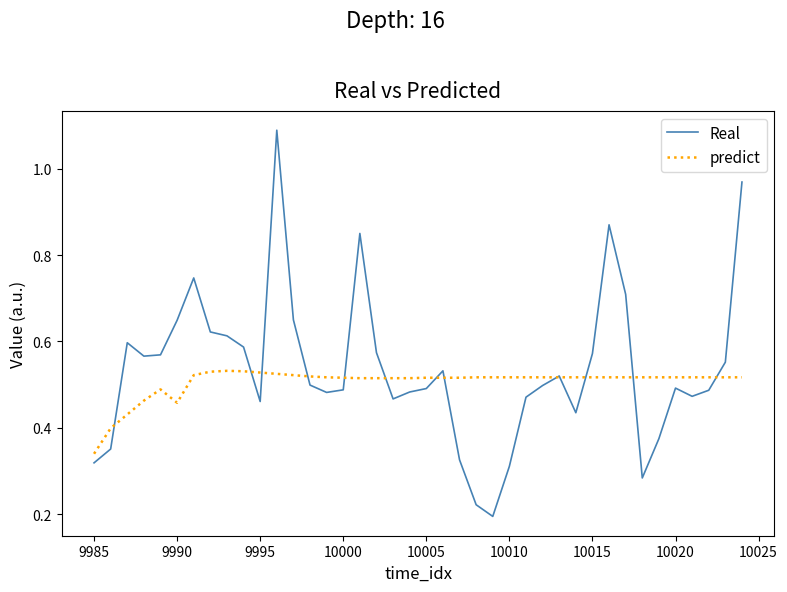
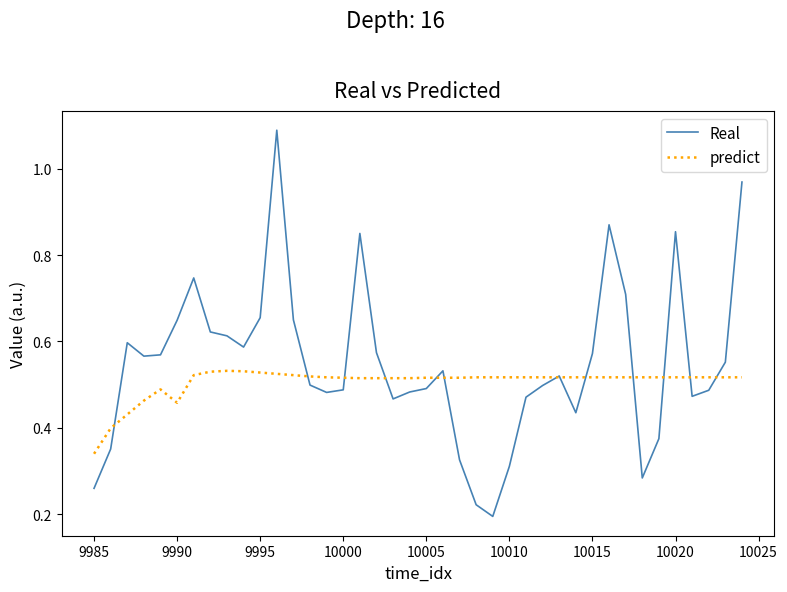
  {
    "Real": {
-     "9985": 0.32,
+     "9985": 0.26,
      "9990": 0.65,
-     "9995": 0.46,
+     "9995": 0.66,
      "10000": 0.49,
      "10005": 0.49,
      "10010": 0.31,
      "10015": 0.57,
-     "10020": 0.49
+     "10020": 0.85
    },
    "predict": {
      "9985": 0.34,
      "9990": 0.46,
      "9995": 0.53,
      "10000": 0.52,
      "10005": 0.52,
      "10010": 0.52,
      "10015": 0.52,
      "10020": 0.52
    }
  }
